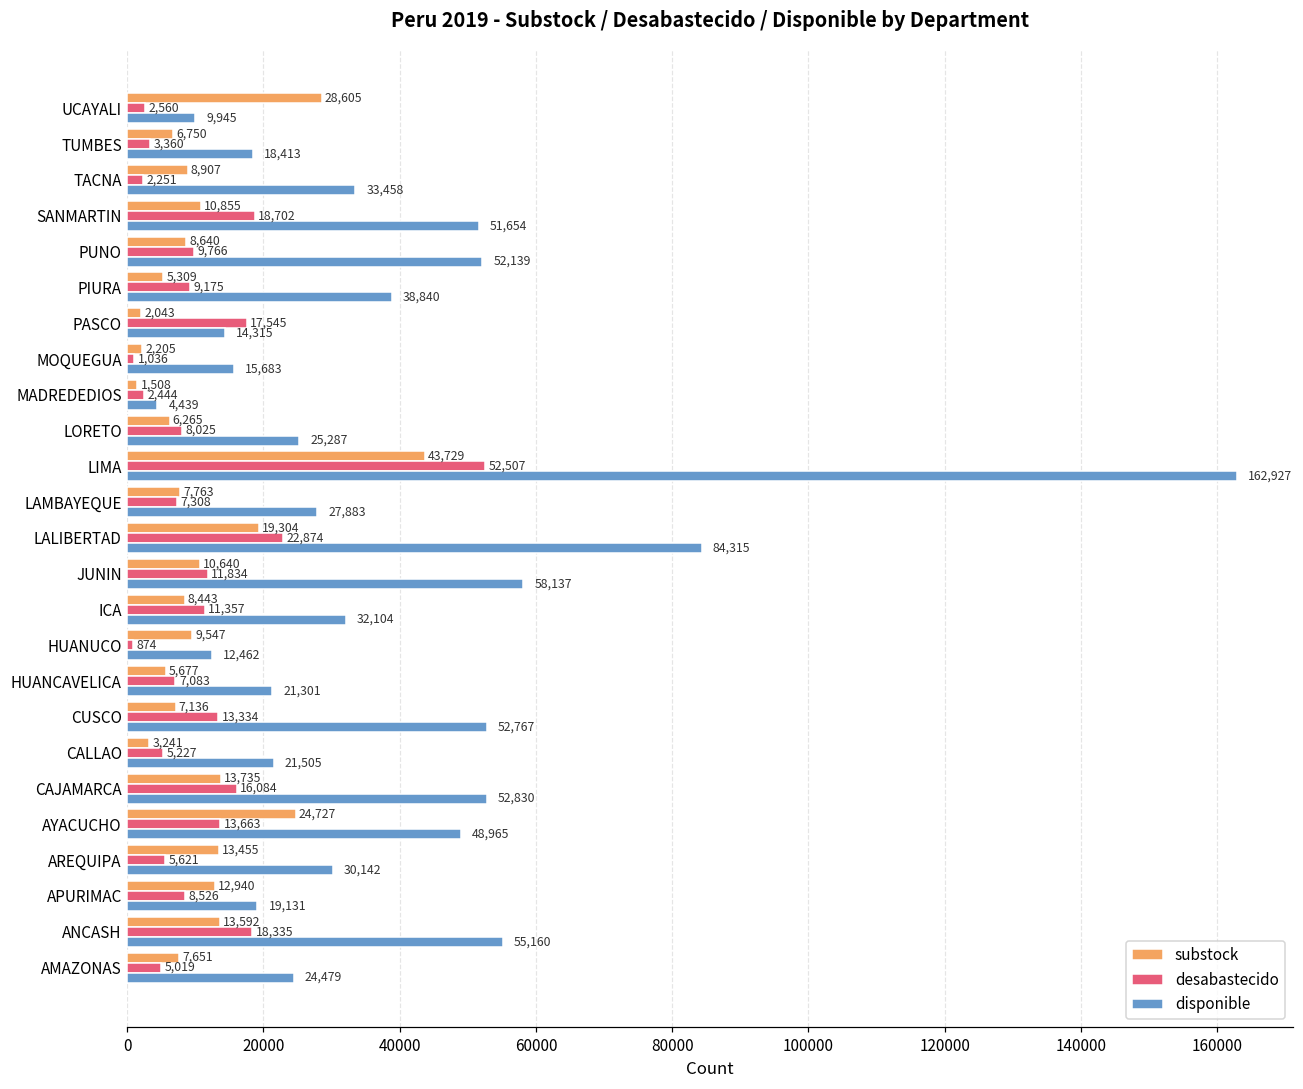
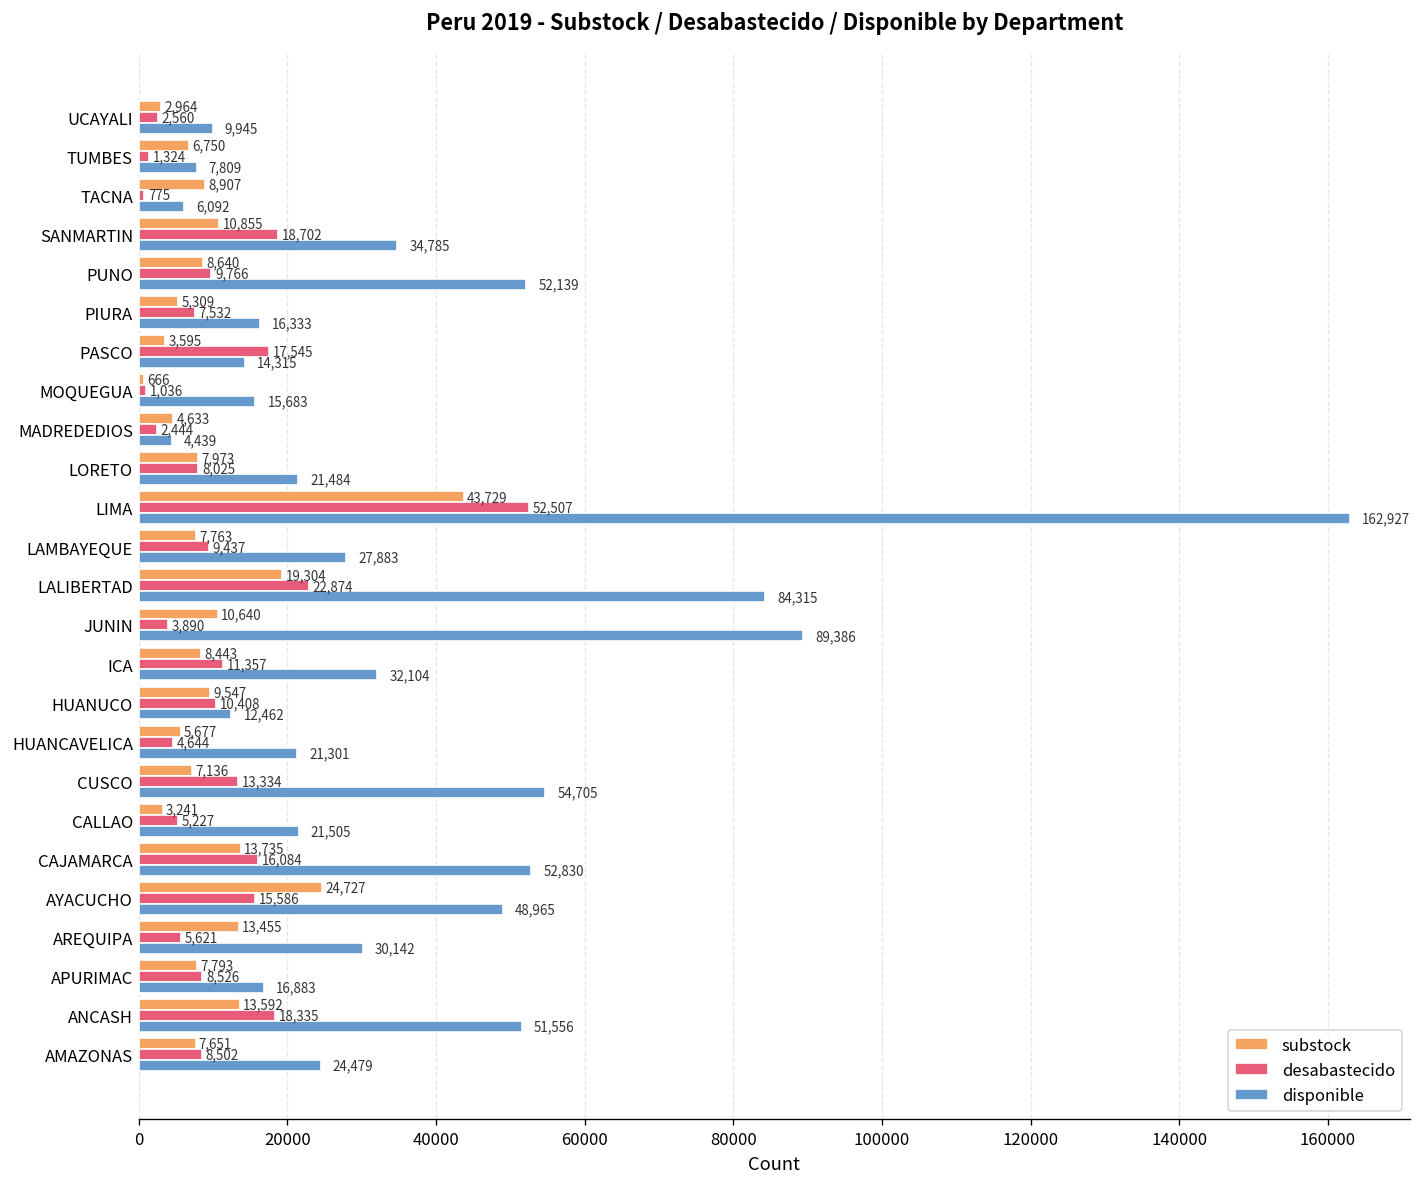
  {
    "substock": {
-     "UCAYALI": "28,605",
+     "UCAYALI": "2,964",
      "TUMBES": "6,750",
      "TACNA": "8,907",
      "SANMARTIN": "10,855",
      "PUNO": "8,640",
      "PIURA": "5,309",
-     "PASCO": "2,043",
-     "MOQUEGUA": "2,205",
-     "MADREDEDIOS": "1,508",
-     "LORETO": "6,265",
+     "PASCO": "3,595",
+     "MOQUEGUA": "666",
+     "MADREDEDIOS": "4,633",
+     "LORETO": "7,973",
      "LIMA": "43,729",
      "LAMBAYEQUE": "7,763",
      "LALIBERTAD": "19,304",
      "JUNIN": "10,640",
      "ICA": "8,443",
      "HUANUCO": "9,547",
      "HUANCAVELICA": "5,677",
      "CUSCO": "7,136",
      "CALLAO": "3,241",
      "CAJAMARCA": "13,735",
      "AYACUCHO": "24,727",
      "AREQUIPA": "13,455",
-     "APURIMAC": "12,940",
+     "APURIMAC": "7,793",
      "ANCASH": "13,592",
      "AMAZONAS": "7,651"
    },
    "desabastecido": {
      "UCAYALI": "2,560",
-     "TUMBES": "3,360",
-     "TACNA": "2,251",
+     "TUMBES": "1,324",
+     "TACNA": "775",
      "SANMARTIN": "18,702",
      "PUNO": "9,766",
-     "PIURA": "9,175",
+     "PIURA": "7,532",
      "PASCO": "17,545",
      "MOQUEGUA": "1,036",
      "MADREDEDIOS": "2,444",
      "LORETO": "8,025",
      "LIMA": "52,507",
-     "LAMBAYEQUE": "7,308",
+     "LAMBAYEQUE": "9,437",
      "LALIBERTAD": "22,874",
-     "JUNIN": "11,834",
+     "JUNIN": "3,890",
      "ICA": "11,357",
-     "HUANUCO": "874",
-     "HUANCAVELICA": "7,083",
+     "HUANUCO": "10,408",
+     "HUANCAVELICA": "4,644",
      "CUSCO": "13,334",
      "CALLAO": "5,227",
      "CAJAMARCA": "16,084",
-     "AYACUCHO": "13,663",
+     "AYACUCHO": "15,586",
      "AREQUIPA": "5,621",
      "APURIMAC": "8,526",
      "ANCASH": "18,335",
-     "AMAZONAS": "5,019"
+     "AMAZONAS": "8,502"
    },
    "disponible": {
      "UCAYALI": "9,945",
-     "TUMBES": "18,413",
-     "TACNA": "33,458",
-     "SANMARTIN": "51,654",
+     "TUMBES": "7,809",
+     "TACNA": "6,092",
+     "SANMARTIN": "34,785",
      "PUNO": "52,139",
-     "PIURA": "38,840",
+     "PIURA": "16,333",
      "PASCO": "14,315",
      "MOQUEGUA": "15,683",
      "MADREDEDIOS": "4,439",
-     "LORETO": "25,287",
+     "LORETO": "21,484",
      "LIMA": "162,927",
      "LAMBAYEQUE": "27,883",
      "LALIBERTAD": "84,315",
-     "JUNIN": "58,137",
+     "JUNIN": "89,386",
      "ICA": "32,104",
      "HUANUCO": "12,462",
      "HUANCAVELICA": "21,301",
-     "CUSCO": "52,767",
+     "CUSCO": "54,705",
      "CALLAO": "21,505",
      "CAJAMARCA": "52,830",
      "AYACUCHO": "48,965",
      "AREQUIPA": "30,142",
-     "APURIMAC": "19,131",
-     "ANCASH": "55,160",
+     "APURIMAC": "16,883",
+     "ANCASH": "51,556",
      "AMAZONAS": "24,479"
    }
  }
